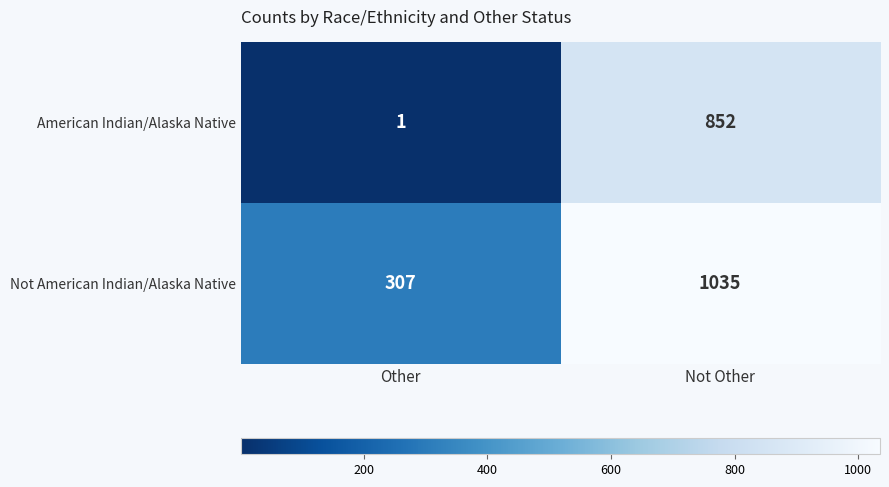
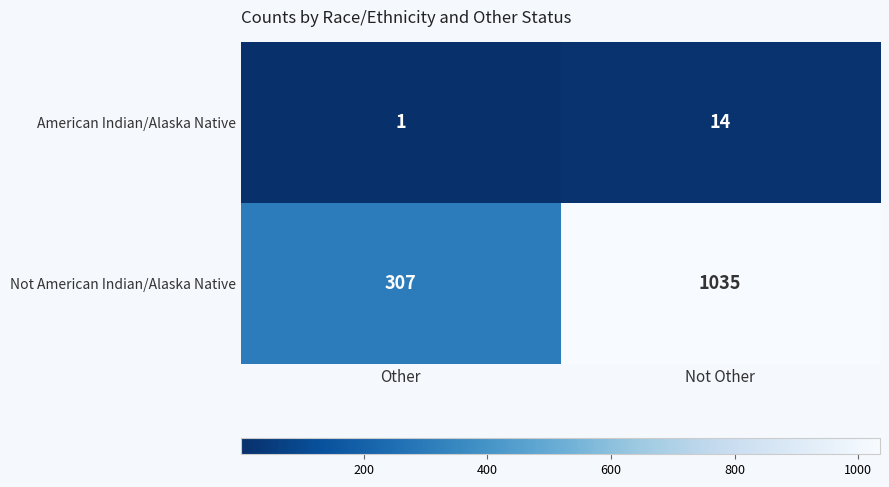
  {
    "American Indian/Alaska Native": {
      "Other": 1,
-     "Not Other": 852
+     "Not Other": 14
    },
    "Not American Indian/Alaska Native": {
      "Other": 307,
      "Not Other": 1035
    }
  }
